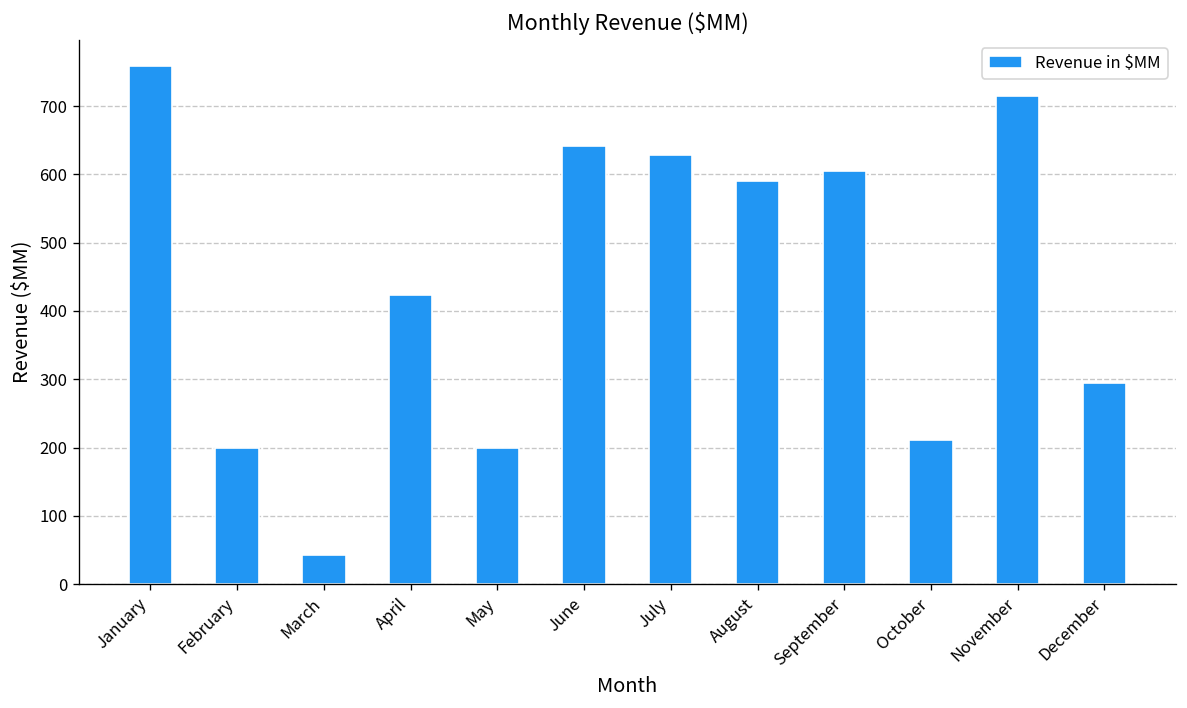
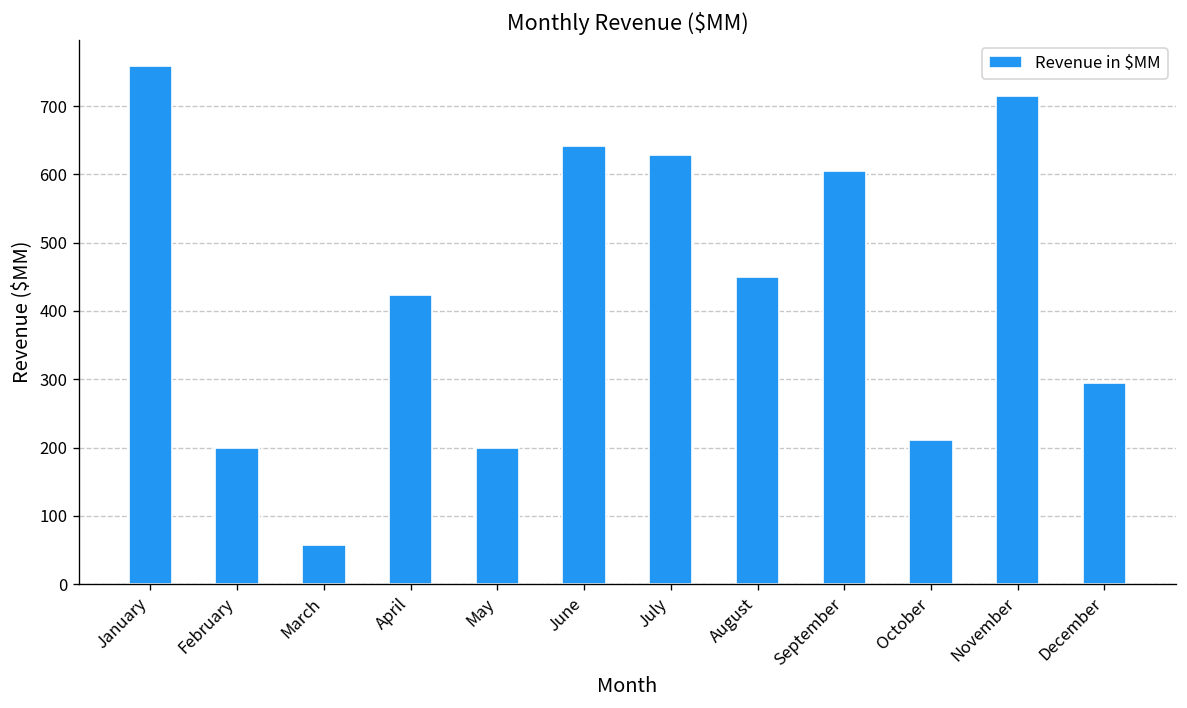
  {
    "January": 760,
    "February": 200,
-   "March": 40,
+   "March": 60,
    "April": 420,
    "May": 200,
    "June": 640,
    "July": 630,
-   "August": 590,
+   "August": 450,
    "September": 610,
    "October": 210,
    "November": 720,
    "December": 300
  }
